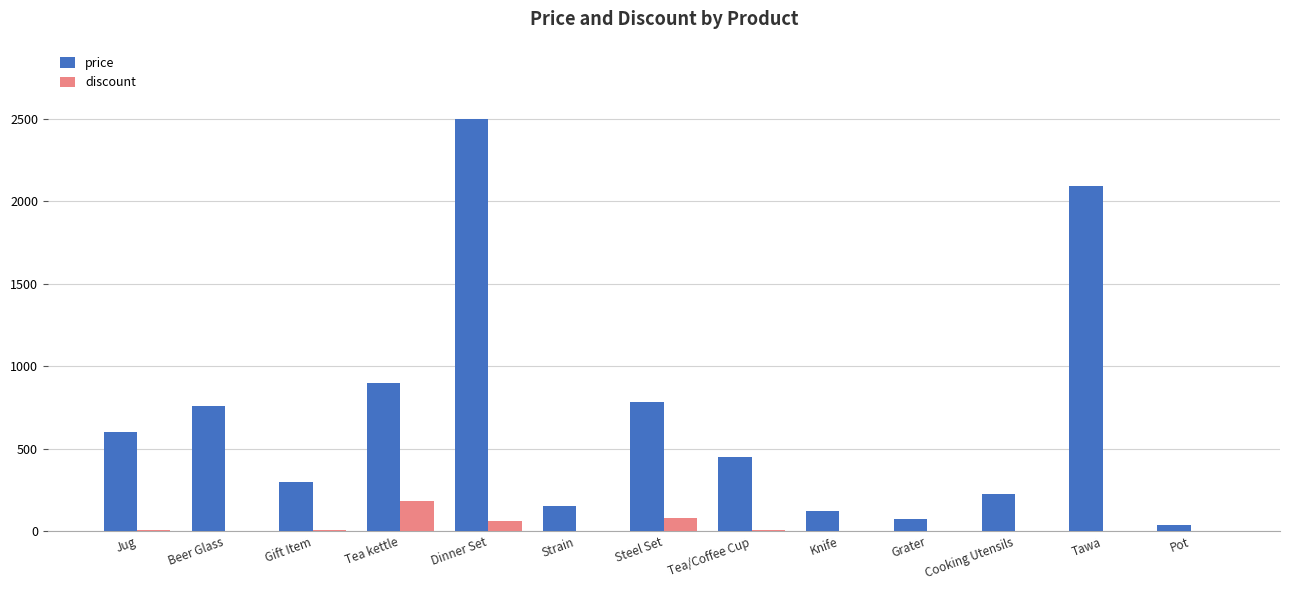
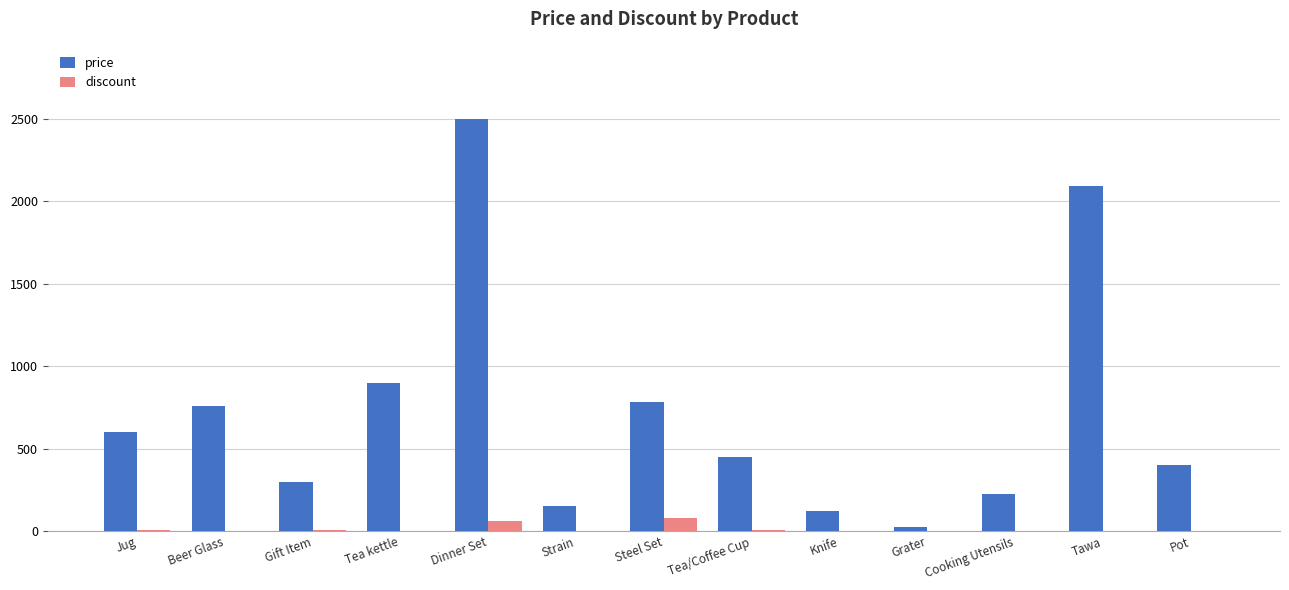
  {
    "price": {
      "Jug": 600,
      "Beer Glass": 760,
      "Gift Item": 300,
      "Tea kettle": 900,
      "Dinner Set": 2500,
      "Strain": 150,
      "Steel Set": 780,
      "Tea/Coffee Cup": 450,
      "Knife": 130,
-     "Grater": 80,
+     "Grater": 30,
      "Cooking Utensils": 230,
      "Tawa": 2090,
-     "Pot": 40
+     "Pot": 400
    },
    "discount": {
      "Beer Glass": 0,
-     "Tea kettle": 180,
+     "Tea kettle": 0,
      "Dinner Set": 60,
      "Strain": 0,
      "Steel Set": 80,
      "Knife": 0,
      "Grater": 0,
      "Cooking Utensils": 0,
      "Tawa": 0,
      "Pot": 0
    }
  }
